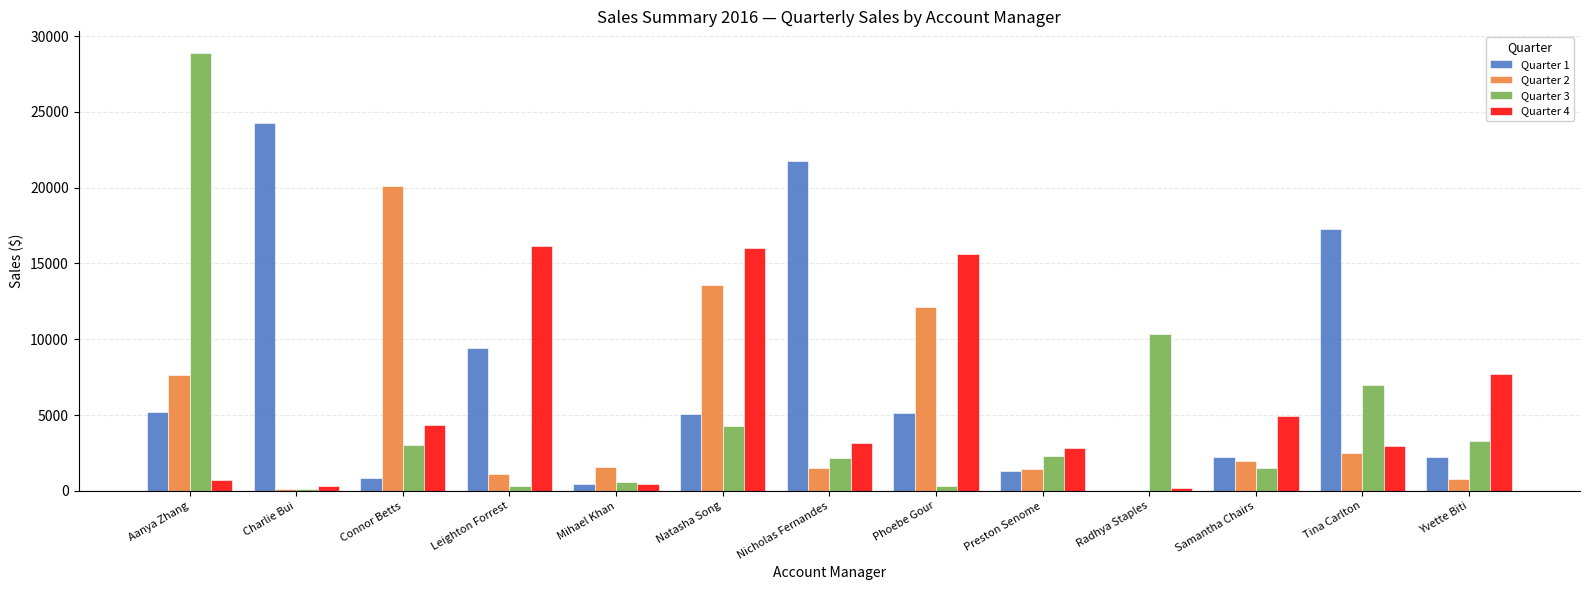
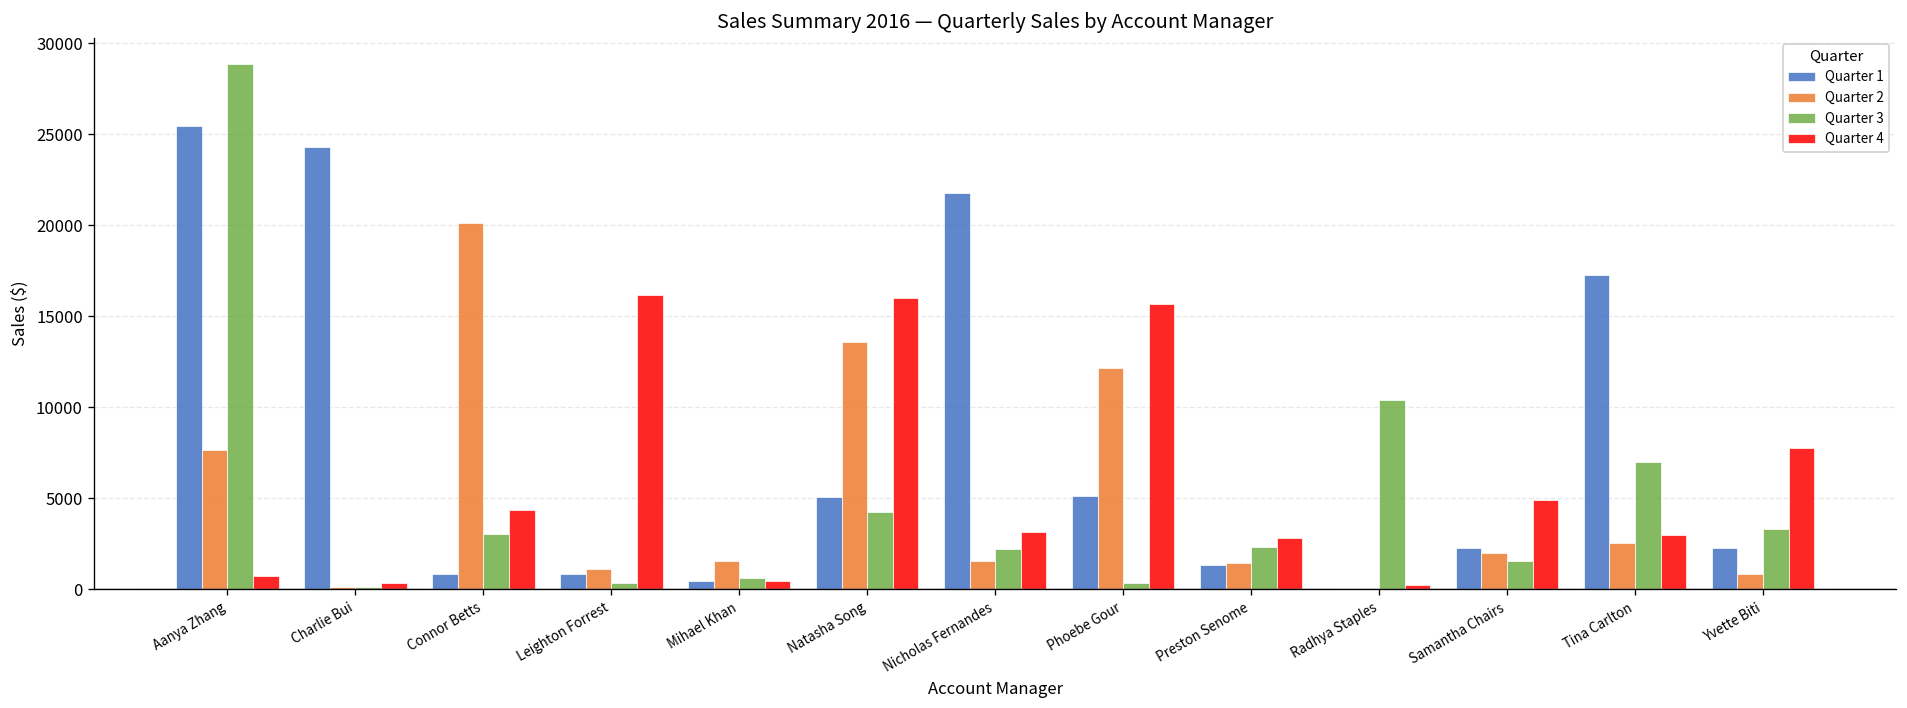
  {
    "Quarter 1": {
-     "Aanya Zhang": 5200,
+     "Aanya Zhang": 25400,
      "Charlie Bui": 24300,
      "Connor Betts": 900,
-     "Leighton Forrest": 9500,
+     "Leighton Forrest": 800,
      "Mihael Khan": 400,
      "Natasha Song": 5100,
      "Nicholas Fernandes": 21800,
      "Phoebe Gour": 5100,
      "Preston Senome": 1300,
      "Radhya Staples": 0,
      "Samantha Chairs": 2200,
      "Tina Carlton": 17200,
      "Yvette Biti": 2300
    },
    "Quarter 2": {
      "Aanya Zhang": 7600,
      "Connor Betts": 20100,
      "Leighton Forrest": 1100,
      "Mihael Khan": 1600,
      "Natasha Song": 13600,
      "Nicholas Fernandes": 1500,
      "Phoebe Gour": 12200,
      "Preston Senome": 1400,
      "Samantha Chairs": 2000,
      "Tina Carlton": 2500,
      "Yvette Biti": 800
    },
    "Quarter 3": {
      "Aanya Zhang": 28900,
      "Connor Betts": 3100,
      "Leighton Forrest": 300,
      "Mihael Khan": 600,
      "Natasha Song": 4300,
      "Nicholas Fernandes": 2200,
      "Phoebe Gour": 400,
      "Preston Senome": 2300,
      "Radhya Staples": 10400,
      "Samantha Chairs": 1500,
      "Tina Carlton": 7000,
      "Yvette Biti": 3300
    },
    "Quarter 4": {
      "Aanya Zhang": 700,
      "Charlie Bui": 400,
      "Connor Betts": 4400,
      "Leighton Forrest": 16200,
      "Mihael Khan": 500,
      "Natasha Song": 16000,
      "Nicholas Fernandes": 3100,
      "Phoebe Gour": 15700,
      "Preston Senome": 2800,
      "Radhya Staples": 200,
      "Samantha Chairs": 4900,
      "Tina Carlton": 3000,
      "Yvette Biti": 7700
    }
  }
